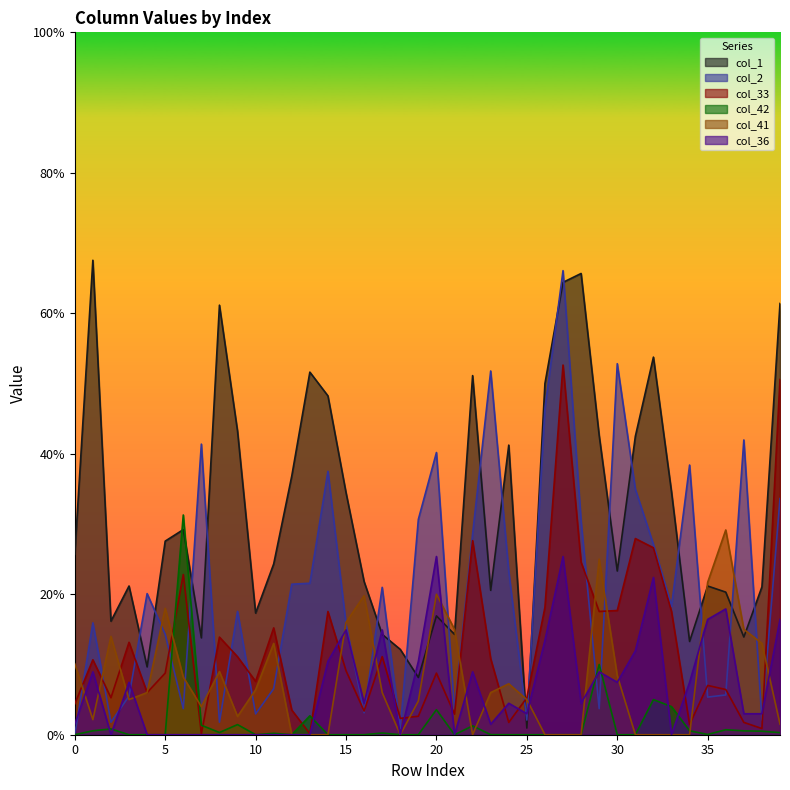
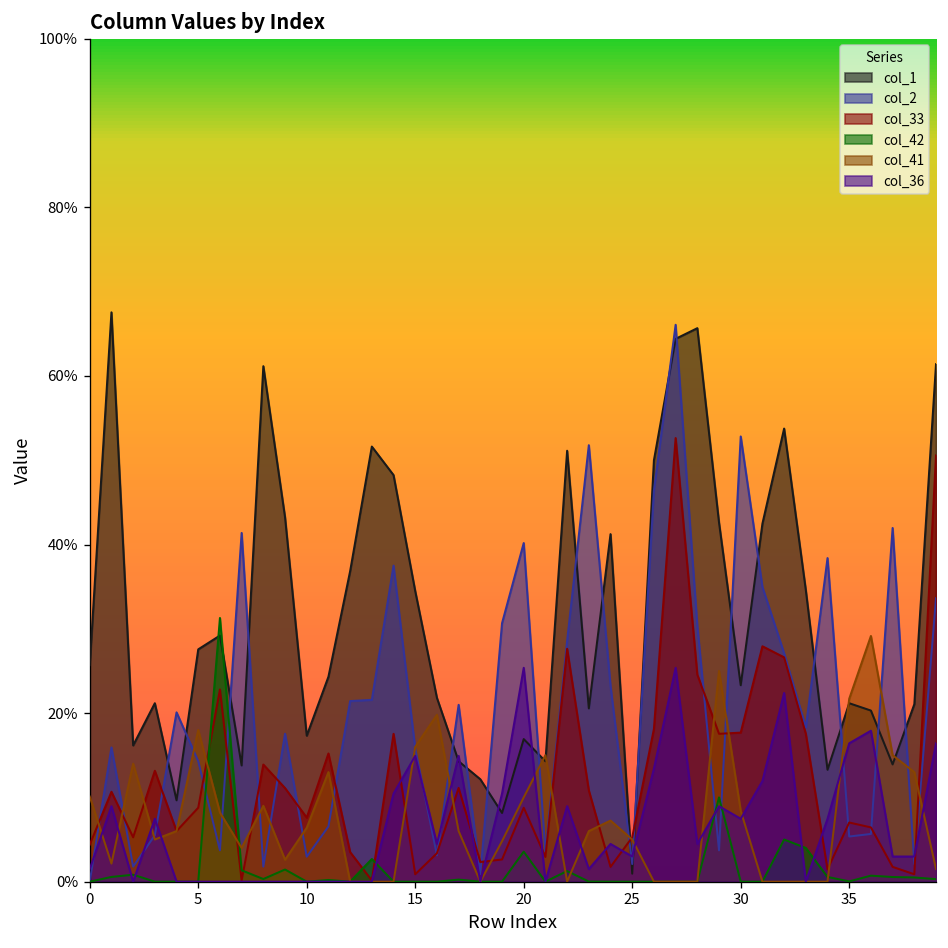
  {
    "col_1": {
      "0": "26%",
      "5": "28%",
      "10": "17%",
      "15": "34%",
      "20": "17%",
      "25": "1%",
      "30": "23%",
      "35": "21%"
    },
    "col_33": {
      "0": "4%",
      "5": "9%",
      "10": "8%",
-     "15": "9%",
+     "15": "1%",
      "20": "9%",
      "30": "18%",
      "35": "7%"
    },
    "col_42": {
      "15": "0%",
      "20": "4%",
      "25": "0%",
      "30": "0%",
      "35": "0%"
    },
    "col_41": {
      "0": "10%",
      "5": "18%",
      "10": "6%",
-     "20": "20%",
+     "20": "10%",
      "30": "8%",
      "35": "22%"
    }
  }
